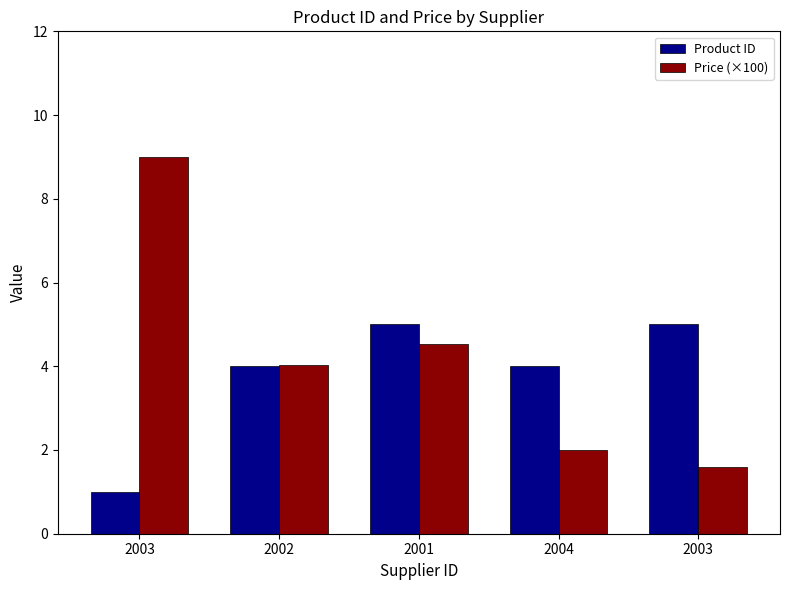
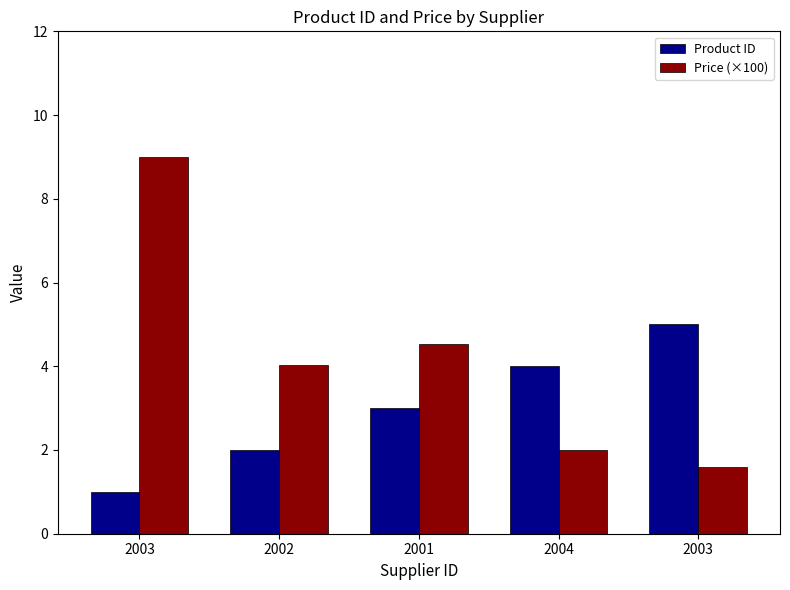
  {
    "Product ID": {
-     "2002": 4,
-     "2001": 5,
+     "2002": 2,
+     "2001": 3,
      "2004": 4
    },
    "Price (×100)": {
      "2002": 4,
      "2001": 4.5,
      "2004": 2
    }
  }
